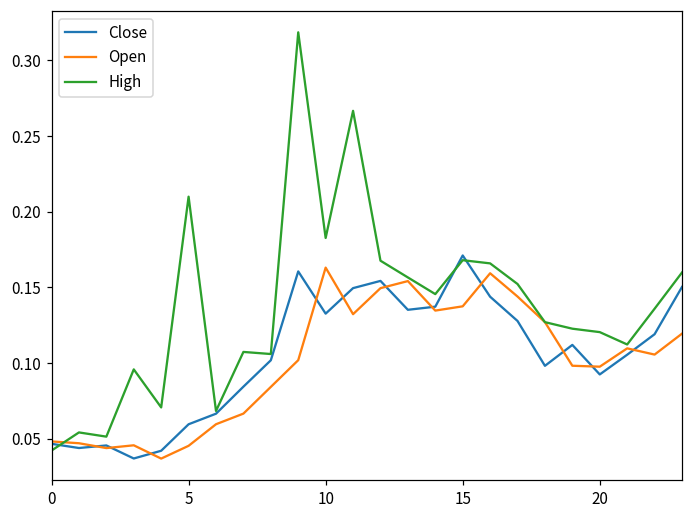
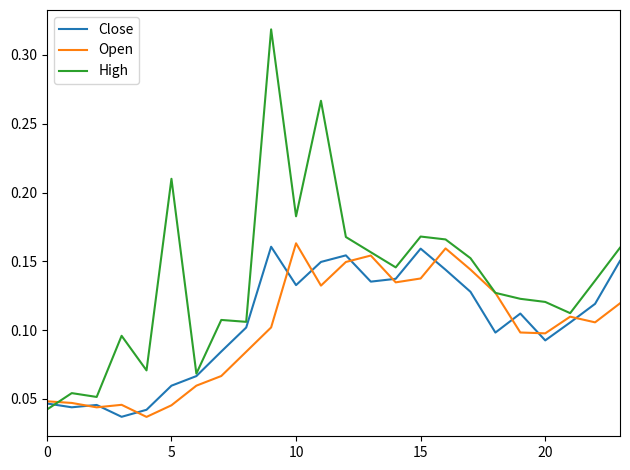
  {
    "Close": {
      "5": 0.060,
      "10": 0.133,
-     "15": 0.171,
+     "15": 0.159,
      "20": 0.093
    },
    "Open": {
      "5": 0.045,
      "10": 0.163,
      "15": 0.138,
      "20": 0.098
    },
    "High": {
      "0": 0.042,
      "5": 0.210,
      "10": 0.183,
      "15": 0.168,
      "20": 0.121
    }
  }
